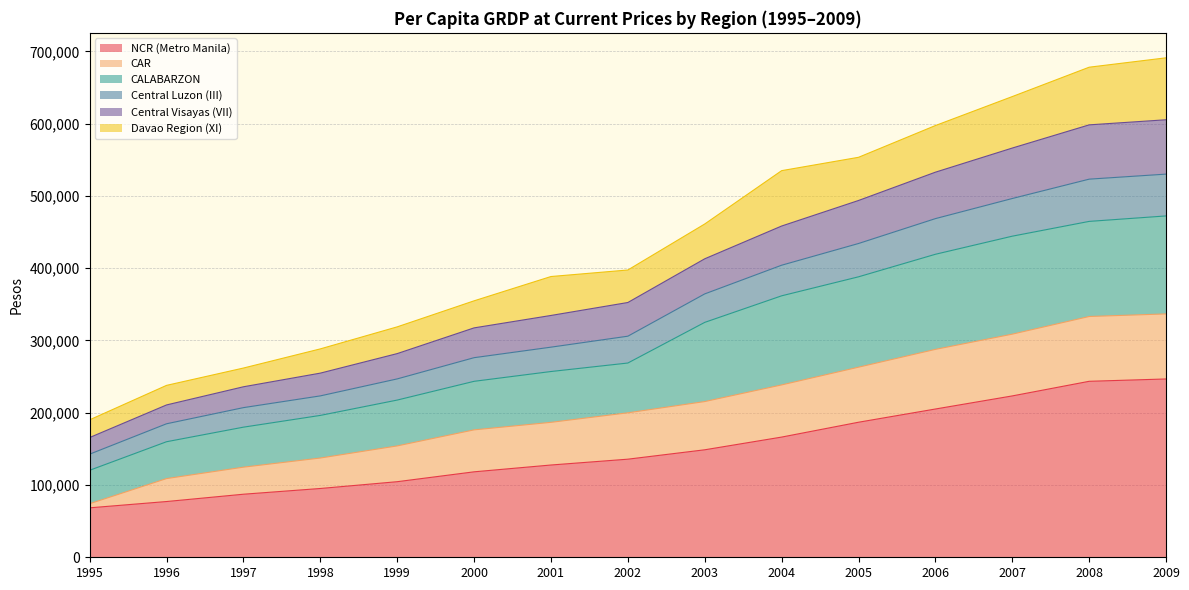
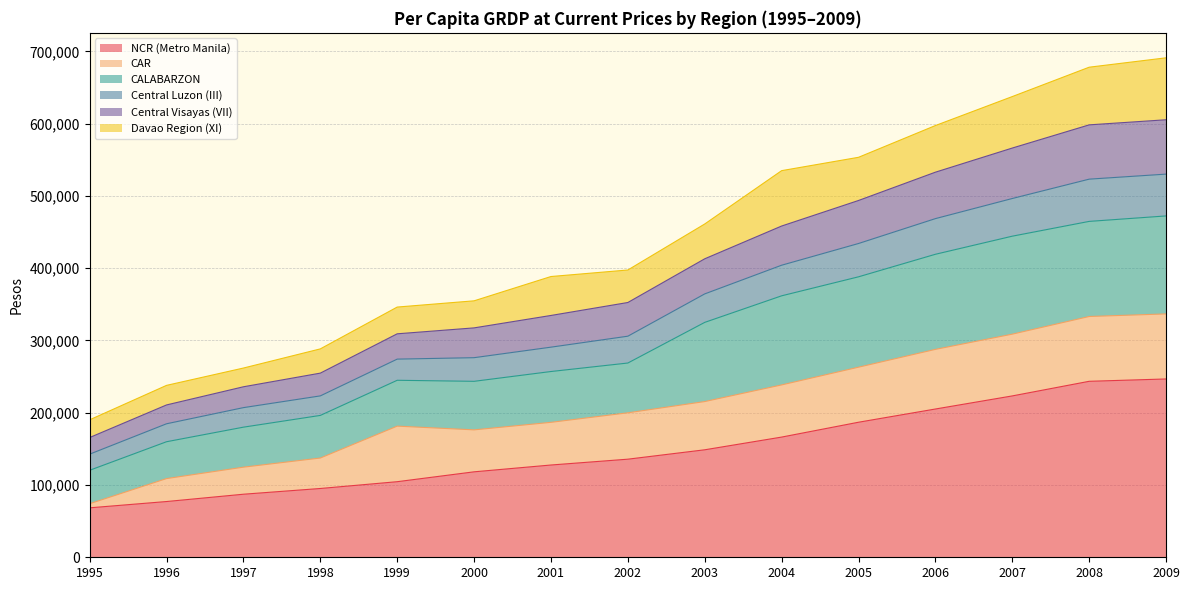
  {
    "NCR (Metro Manila)": {
      "1995": "70,000",
      "1996": "80,000",
      "1997": "90,000",
      "1998": "100,000",
      "1999": "100,000",
      "2000": "120,000",
      "2001": "130,000",
      "2002": "140,000",
      "2003": "150,000",
      "2004": "170,000",
      "2005": "190,000",
      "2006": "210,000",
      "2007": "220,000",
      "2008": "240,000",
      "2009": "250,000"
    },
    "CAR": {
      "1995": "10,000",
      "1996": "30,000",
      "1997": "40,000",
      "1998": "40,000",
-     "1999": "50,000",
+     "1999": "80,000",
      "2000": "60,000",
      "2001": "60,000",
      "2002": "60,000",
      "2003": "70,000",
      "2004": "70,000",
      "2005": "80,000",
      "2006": "80,000",
      "2007": "90,000",
      "2008": "90,000",
      "2009": "90,000"
    },
    "Davao Region (XI)": {
      "1995": "20,000",
      "1996": "30,000",
      "1997": "30,000",
      "1998": "30,000",
      "1999": "40,000",
      "2000": "40,000",
      "2001": "50,000",
      "2002": "40,000",
      "2003": "50,000",
      "2004": "80,000",
      "2005": "60,000",
      "2006": "60,000",
      "2007": "70,000",
      "2008": "80,000",
      "2009": "90,000"
    }
  }
